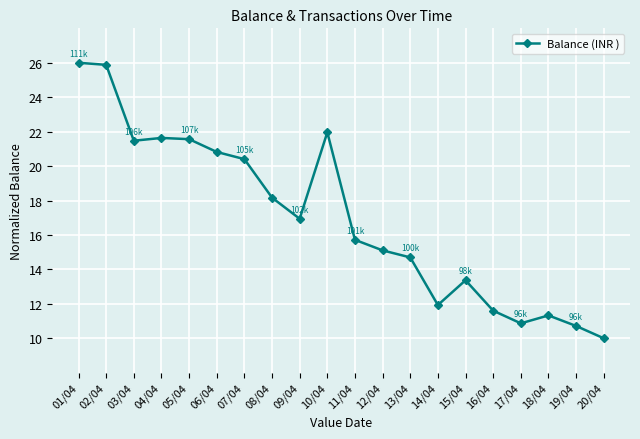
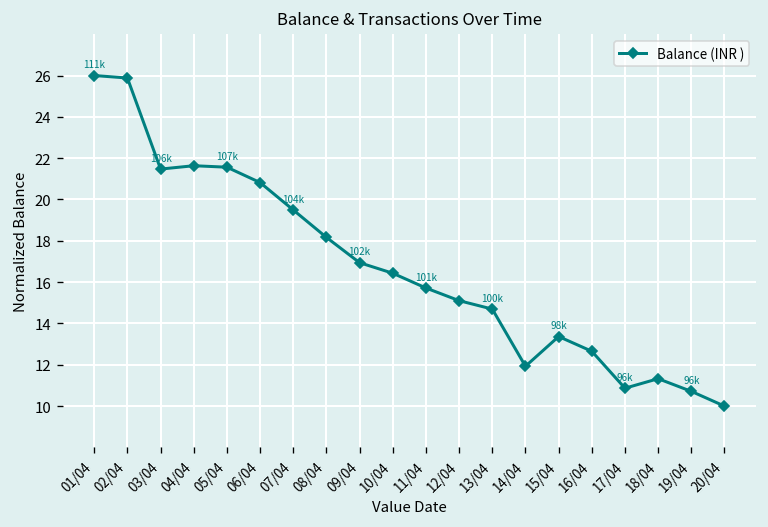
  {
-   "07/04": "105k",
-   "10/04": "22.0",
-   "16/04": "11.6"
+   "07/04": "104k",
+   "10/04": "16.4",
+   "16/04": "12.7"
  }
